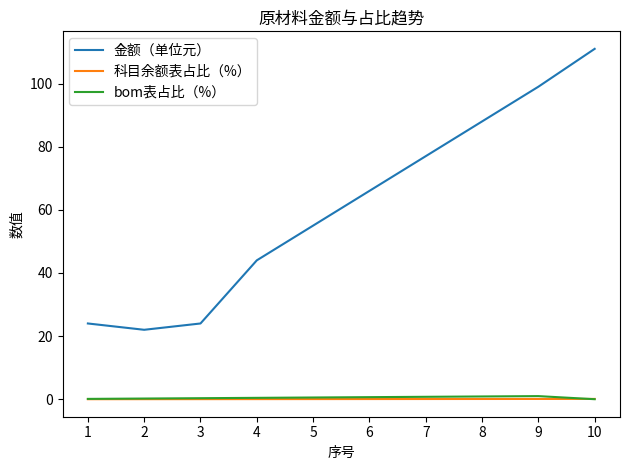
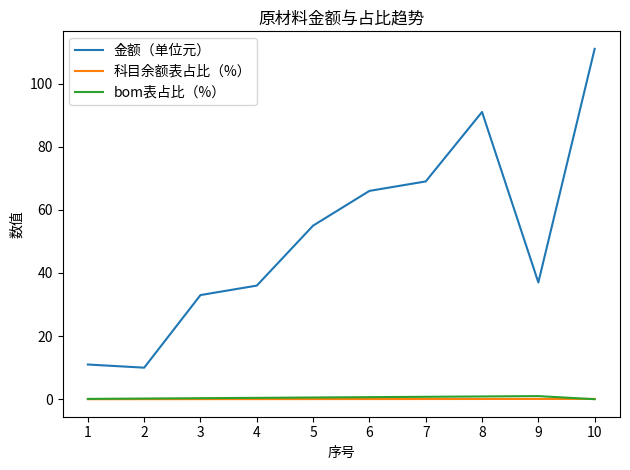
  {
    "金额（单位元）": {
-     "1": 24,
-     "2": 22,
-     "3": 24,
-     "4": 44,
+     "1": 11,
+     "2": 10,
+     "3": 33,
+     "4": 36,
      "5": 55,
      "6": 66,
-     "7": 77,
-     "8": 88,
-     "9": 99,
+     "7": 69,
+     "8": 91,
+     "9": 37,
      "10": 111
    },
    "科目余额表占比（%）": {
      "9": 0
    },
    "bom表占比（%）": {
      "9": 1
    }
  }
